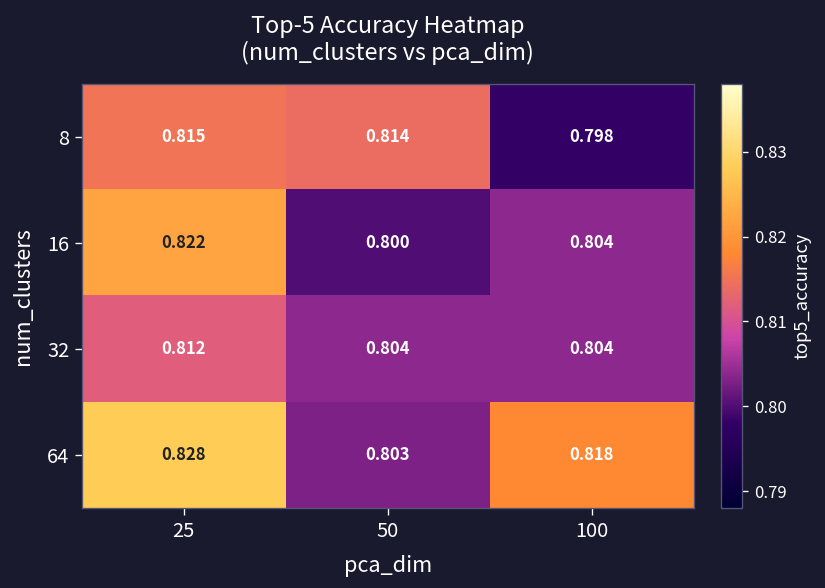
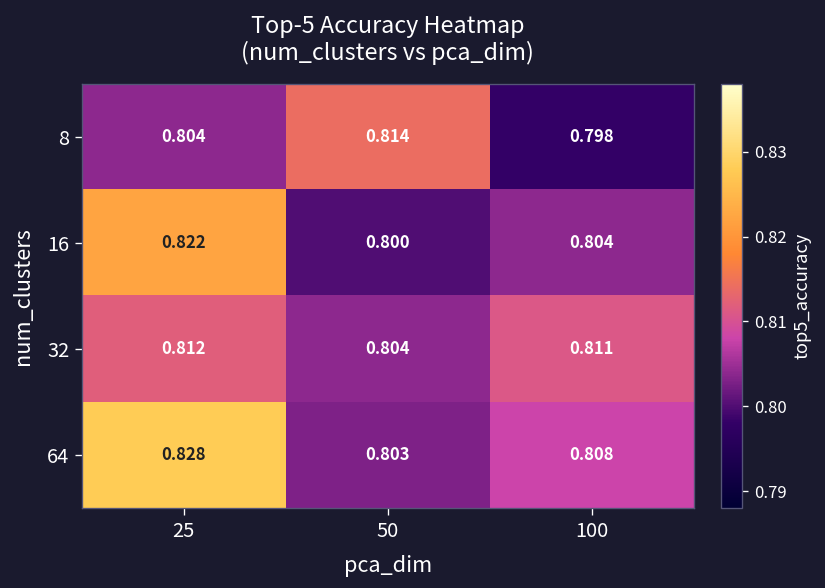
  {
    "8": {
-     "25": 0.815,
+     "25": 0.804,
      "50": 0.814,
      "100": 0.798
    },
    "16": {
      "25": 0.822,
      "50": 0.800,
      "100": 0.804
    },
    "32": {
      "25": 0.812,
      "50": 0.804,
-     "100": 0.804
+     "100": 0.811
    },
    "64": {
      "25": 0.828,
      "50": 0.803,
-     "100": 0.818
+     "100": 0.808
    }
  }
